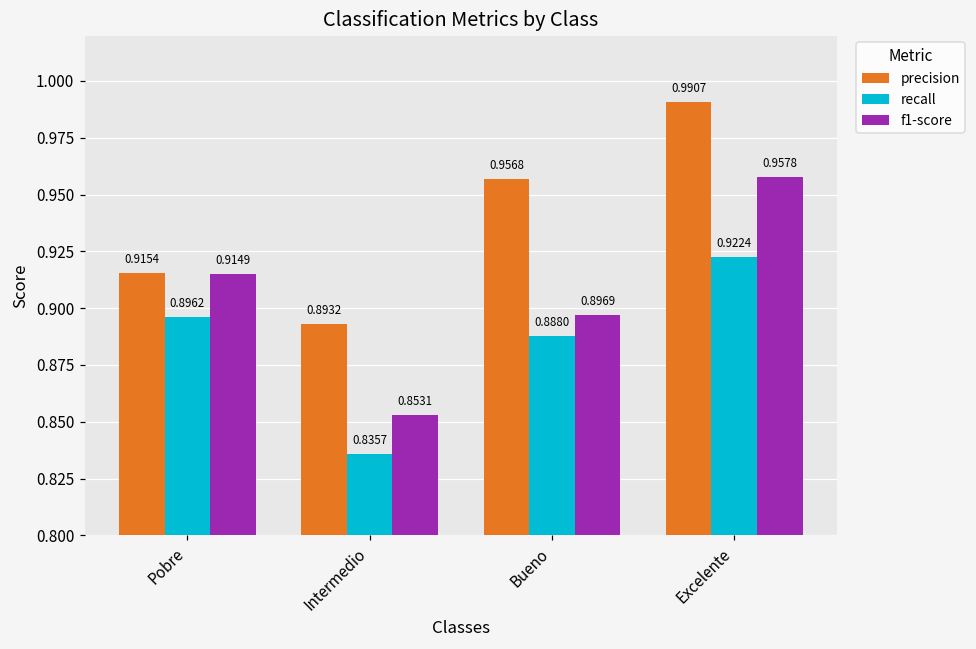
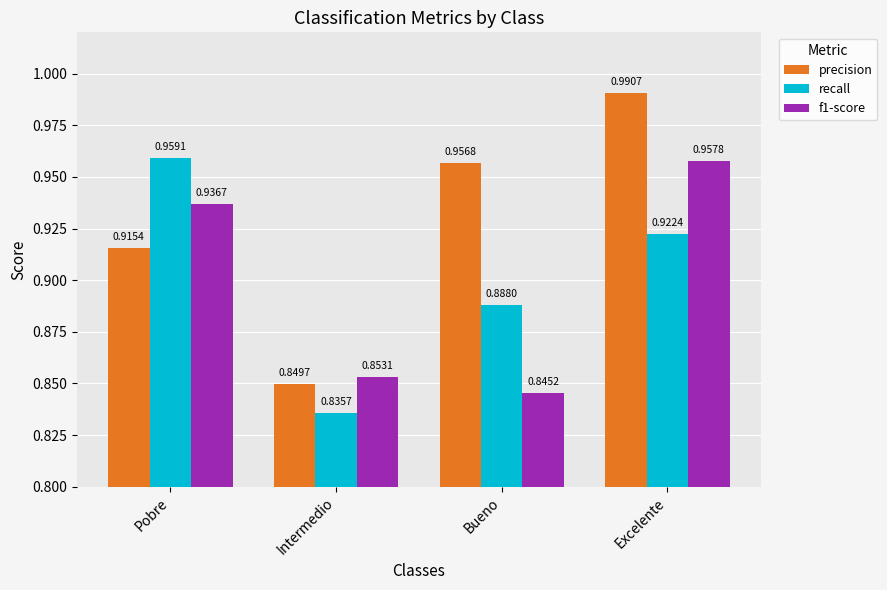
  {
    "precision": {
      "Pobre": 0.9154,
-     "Intermedio": 0.8932,
+     "Intermedio": 0.8497,
      "Bueno": 0.9568,
      "Excelente": 0.9907
    },
    "recall": {
-     "Pobre": 0.8962,
+     "Pobre": 0.9591,
      "Intermedio": 0.8357,
      "Bueno": 0.8880,
      "Excelente": 0.9224
    },
    "f1-score": {
-     "Pobre": 0.9149,
+     "Pobre": 0.9367,
      "Intermedio": 0.8531,
-     "Bueno": 0.8969,
+     "Bueno": 0.8452,
      "Excelente": 0.9578
    }
  }
